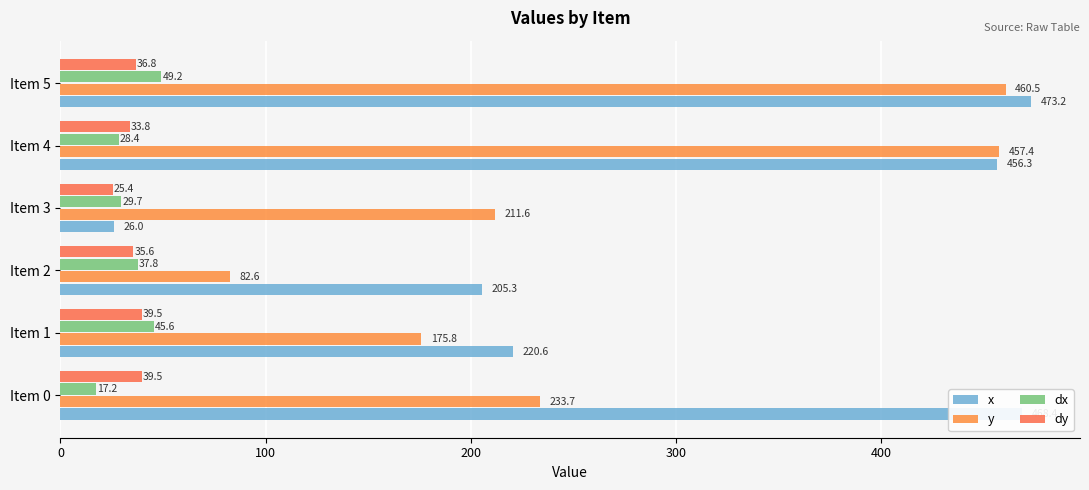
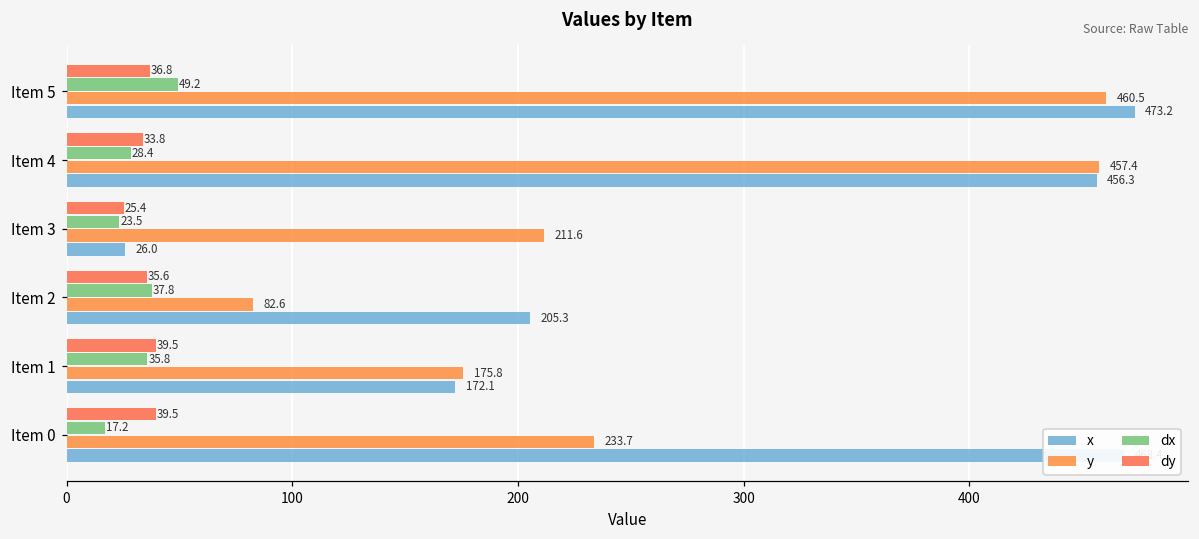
  {
    "x": {
      "Item 5": 473.2,
      "Item 4": 456.3,
      "Item 3": 26.0,
      "Item 2": 205.3,
-     "Item 1": 220.6
+     "Item 1": 172.1
    },
    "dx": {
      "Item 5": 49.2,
      "Item 4": 28.4,
-     "Item 3": 29.7,
+     "Item 3": 23.5,
      "Item 2": 37.8,
-     "Item 1": 45.6,
+     "Item 1": 35.8,
      "Item 0": 17.2
    }
  }
